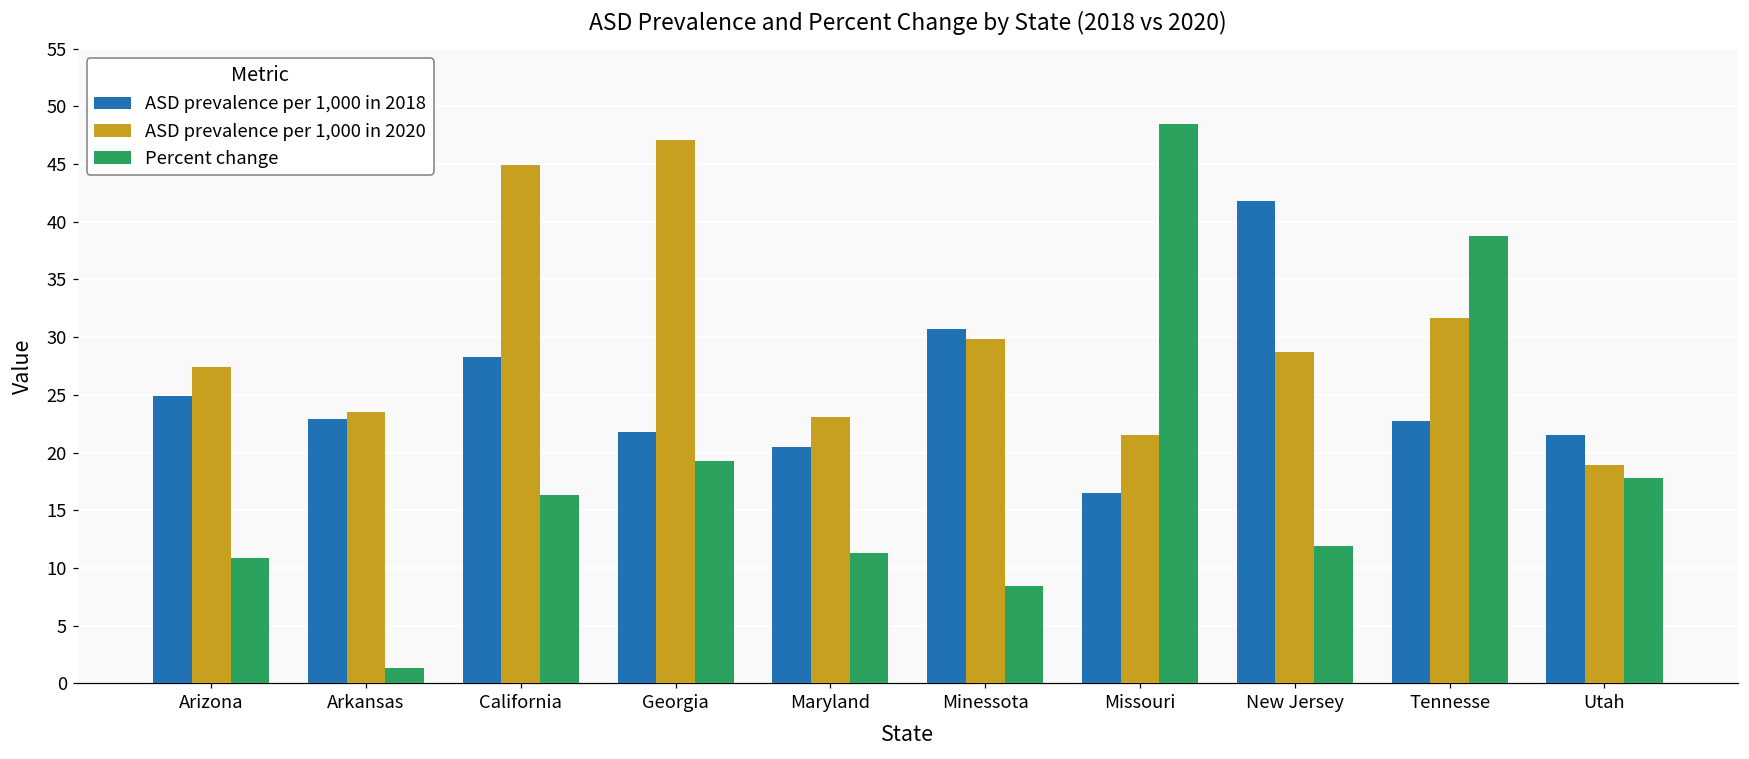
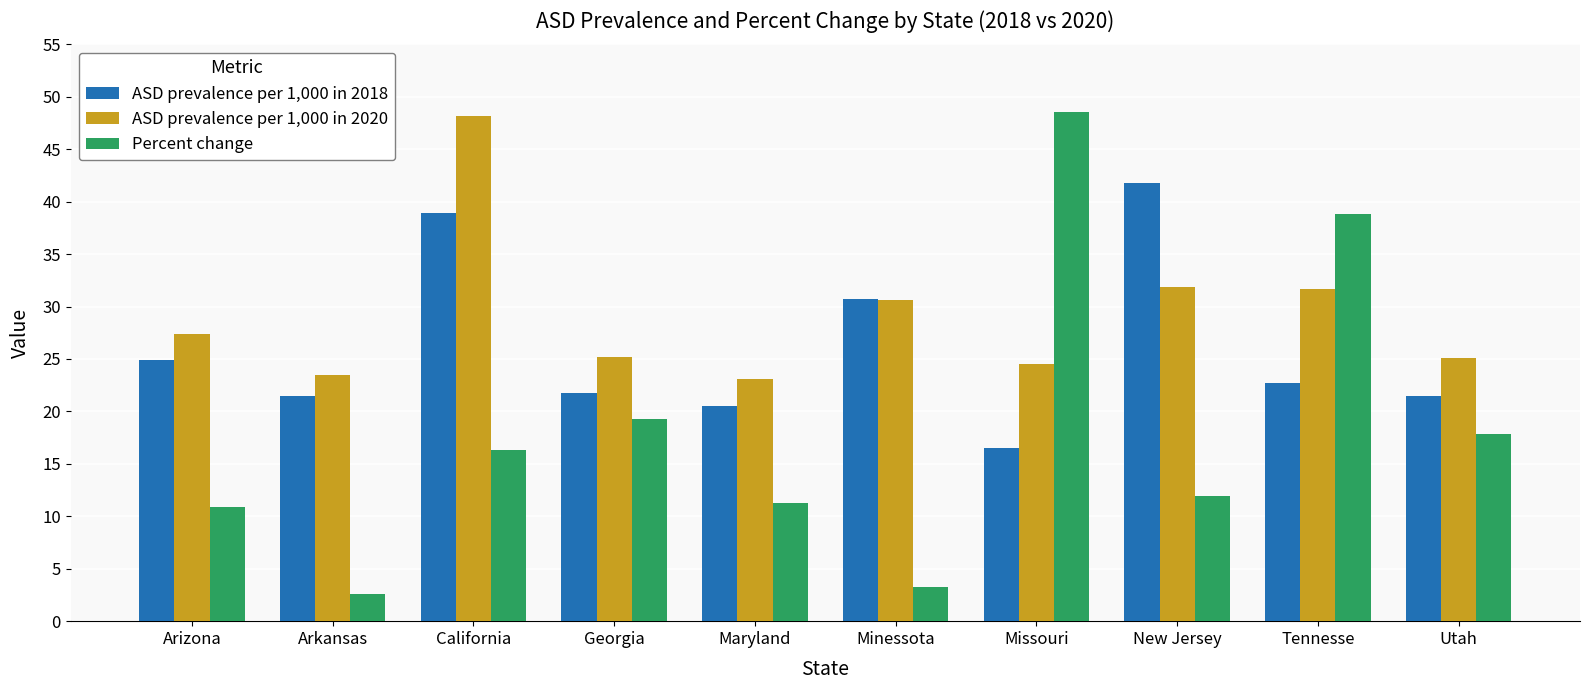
  {
    "ASD prevalence per 1,000 in 2018": {
      "Arizona": 24.9,
-     "Arkansas": 22.9,
-     "California": 28.3,
+     "Arkansas": 21.5,
+     "California": 38.9,
      "Georgia": 21.8,
      "Maryland": 20.5,
      "Minessota": 30.7,
      "Missouri": 16.5,
      "New Jersey": 41.8,
      "Tennesse": 22.7,
      "Utah": 21.5
    },
    "ASD prevalence per 1,000 in 2020": {
      "Arizona": 27.4,
      "Arkansas": 23.5,
-     "California": 44.9,
-     "Georgia": 47.1,
+     "California": 48.2,
+     "Georgia": 25.2,
      "Maryland": 23.1,
-     "Minessota": 29.8,
-     "Missouri": 21.5,
-     "New Jersey": 28.7,
+     "Minessota": 30.6,
+     "Missouri": 24.5,
+     "New Jersey": 31.9,
      "Tennesse": 31.7,
-     "Utah": 18.9
+     "Utah": 25.1
    },
    "Percent change": {
      "Arizona": 10.9,
-     "Arkansas": 1.3,
+     "Arkansas": 2.6,
      "California": 16.3,
      "Georgia": 19.3,
      "Maryland": 11.3,
-     "Minessota": 8.4,
+     "Minessota": 3.3,
      "Missouri": 48.5,
      "New Jersey": 11.9,
      "Tennesse": 38.8,
      "Utah": 17.8
    }
  }
